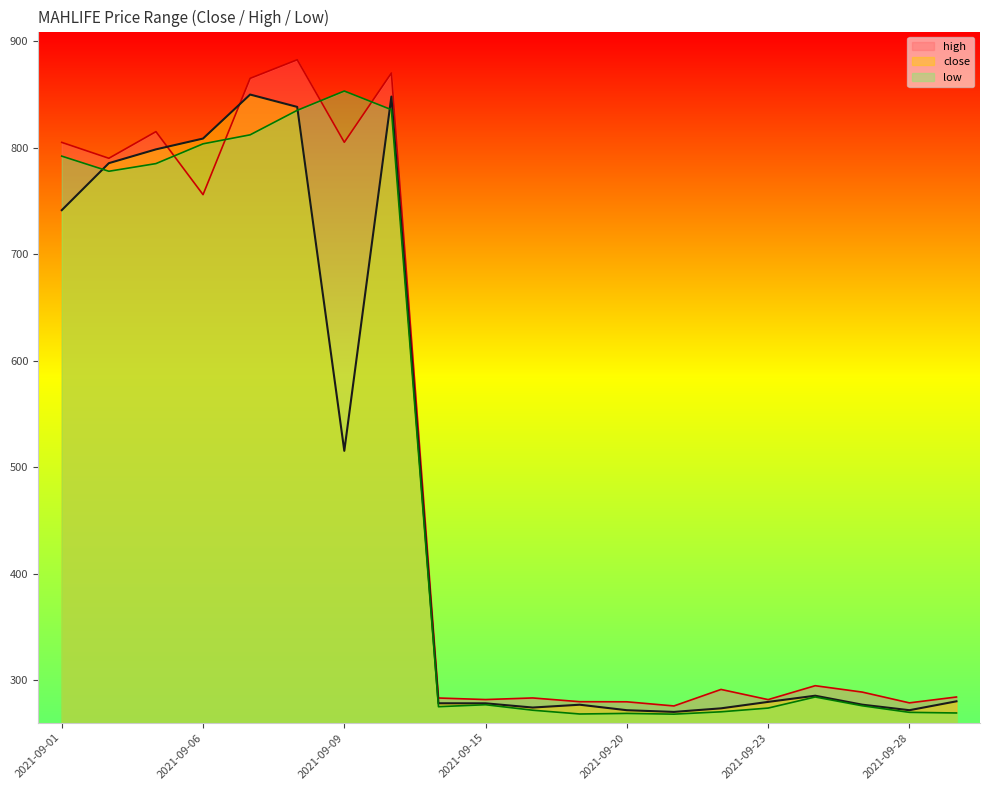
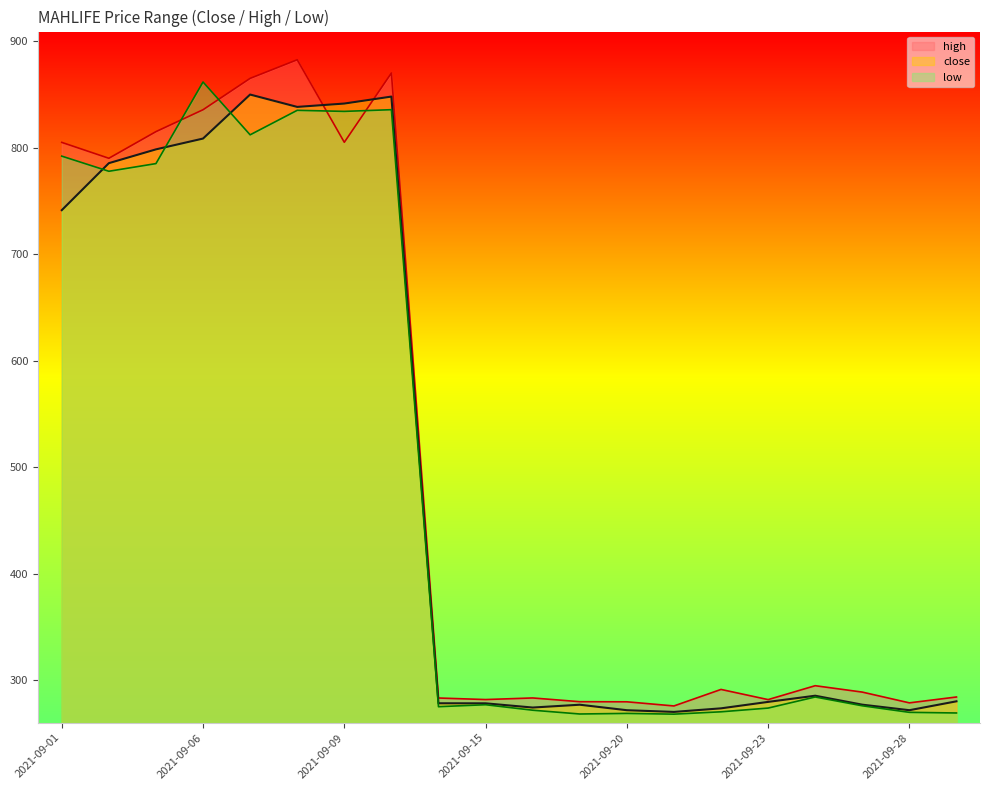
  {
    "high": {
-     "2021-09-06": 756,
+     "2021-09-06": 836,
      "2021-09-09": 805
    },
    "close": {
      "2021-09-01": 741,
      "2021-09-06": 809,
-     "2021-09-09": 515,
+     "2021-09-09": 841,
      "2021-09-20": 272
    },
    "low": {
      "2021-09-01": 792,
-     "2021-09-06": 804,
-     "2021-09-09": 853,
+     "2021-09-06": 862,
+     "2021-09-09": 834,
      "2021-09-20": 269,
      "2021-09-23": 274
    }
  }
